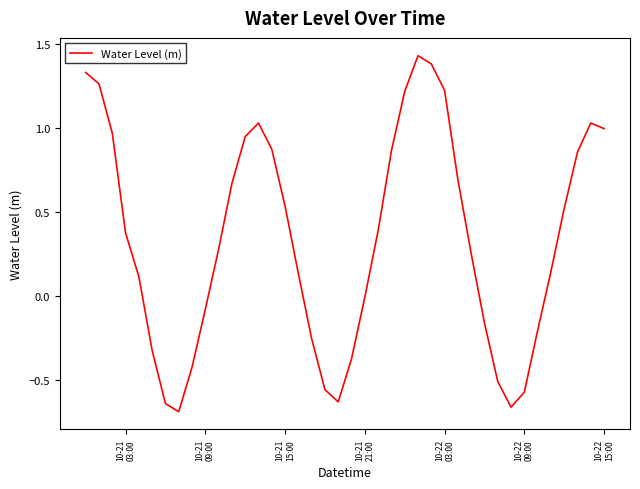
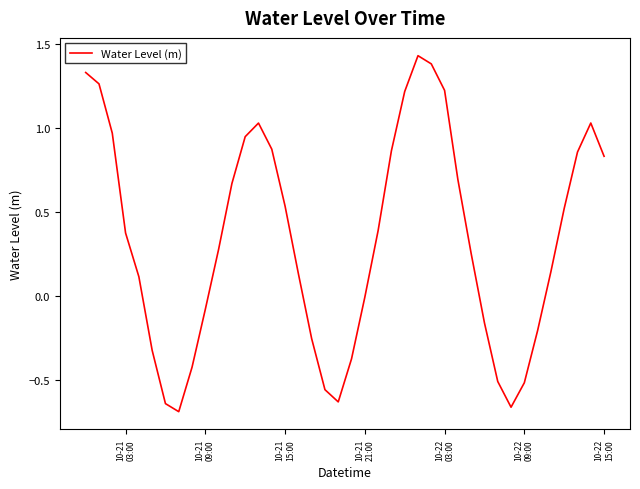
  {
    "10-21 03:00": 0.38,
    "10-21 09:00": -0.08,
    "10-21 15:00": 0.54,
    "10-21 21:00": -0.01,
    "10-22 03:00": 1.22,
-   "10-22 09:00": -0.57,
-   "10-22 15:00": 1.00
+   "10-22 09:00": -0.52,
+   "10-22 15:00": 0.83
  }
